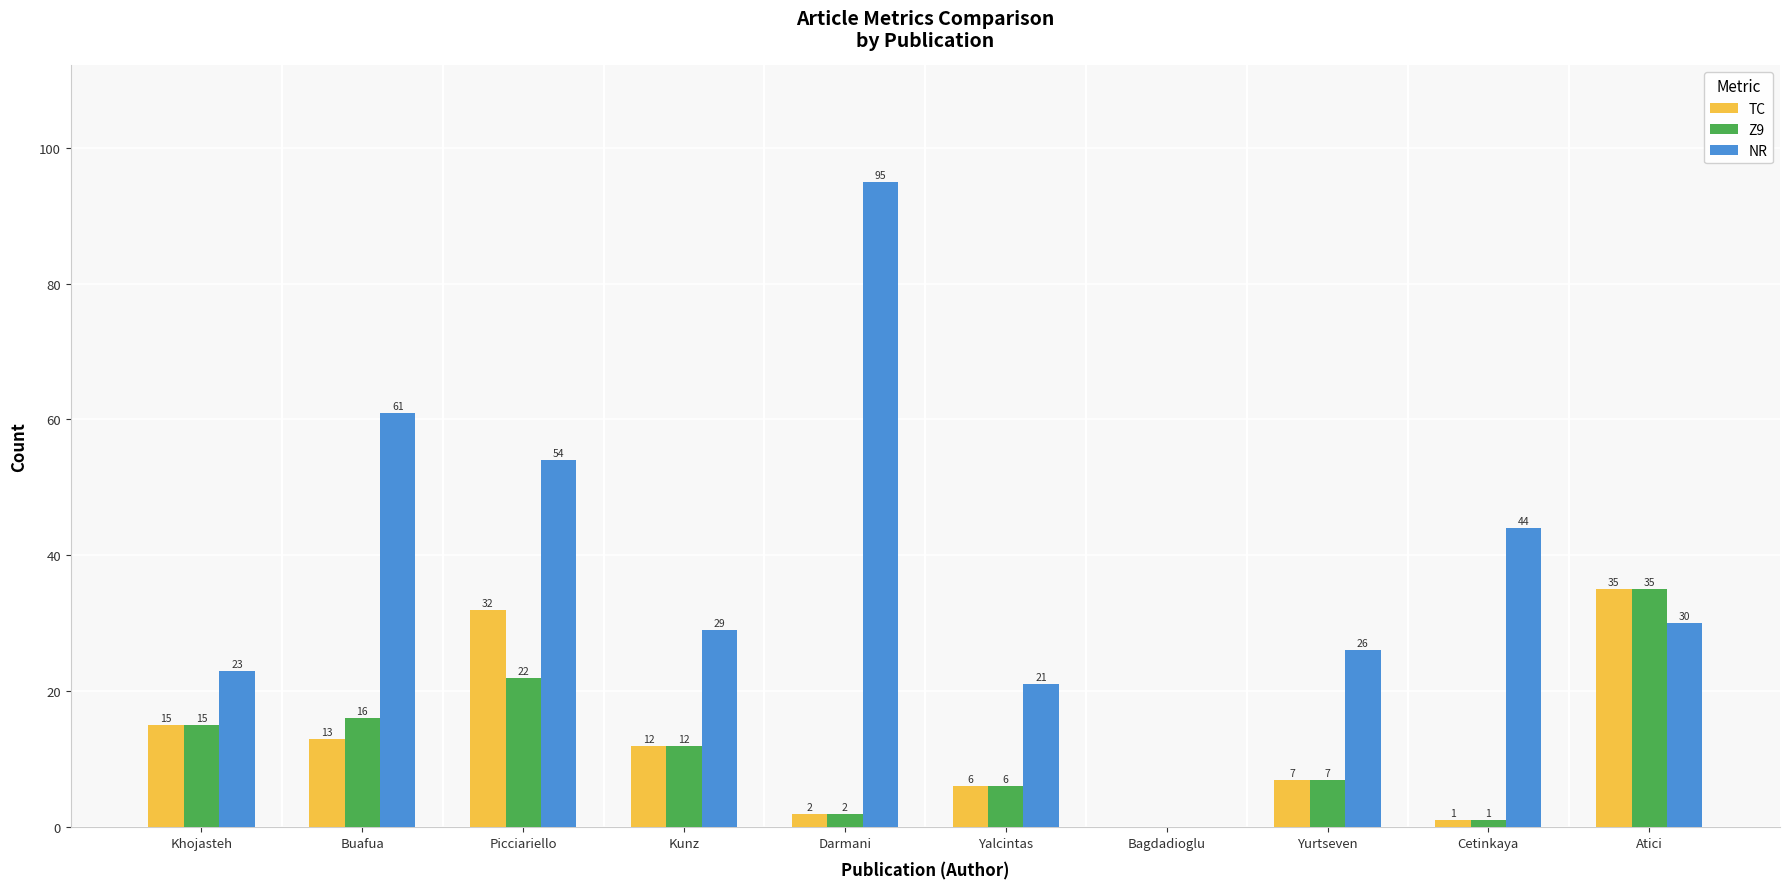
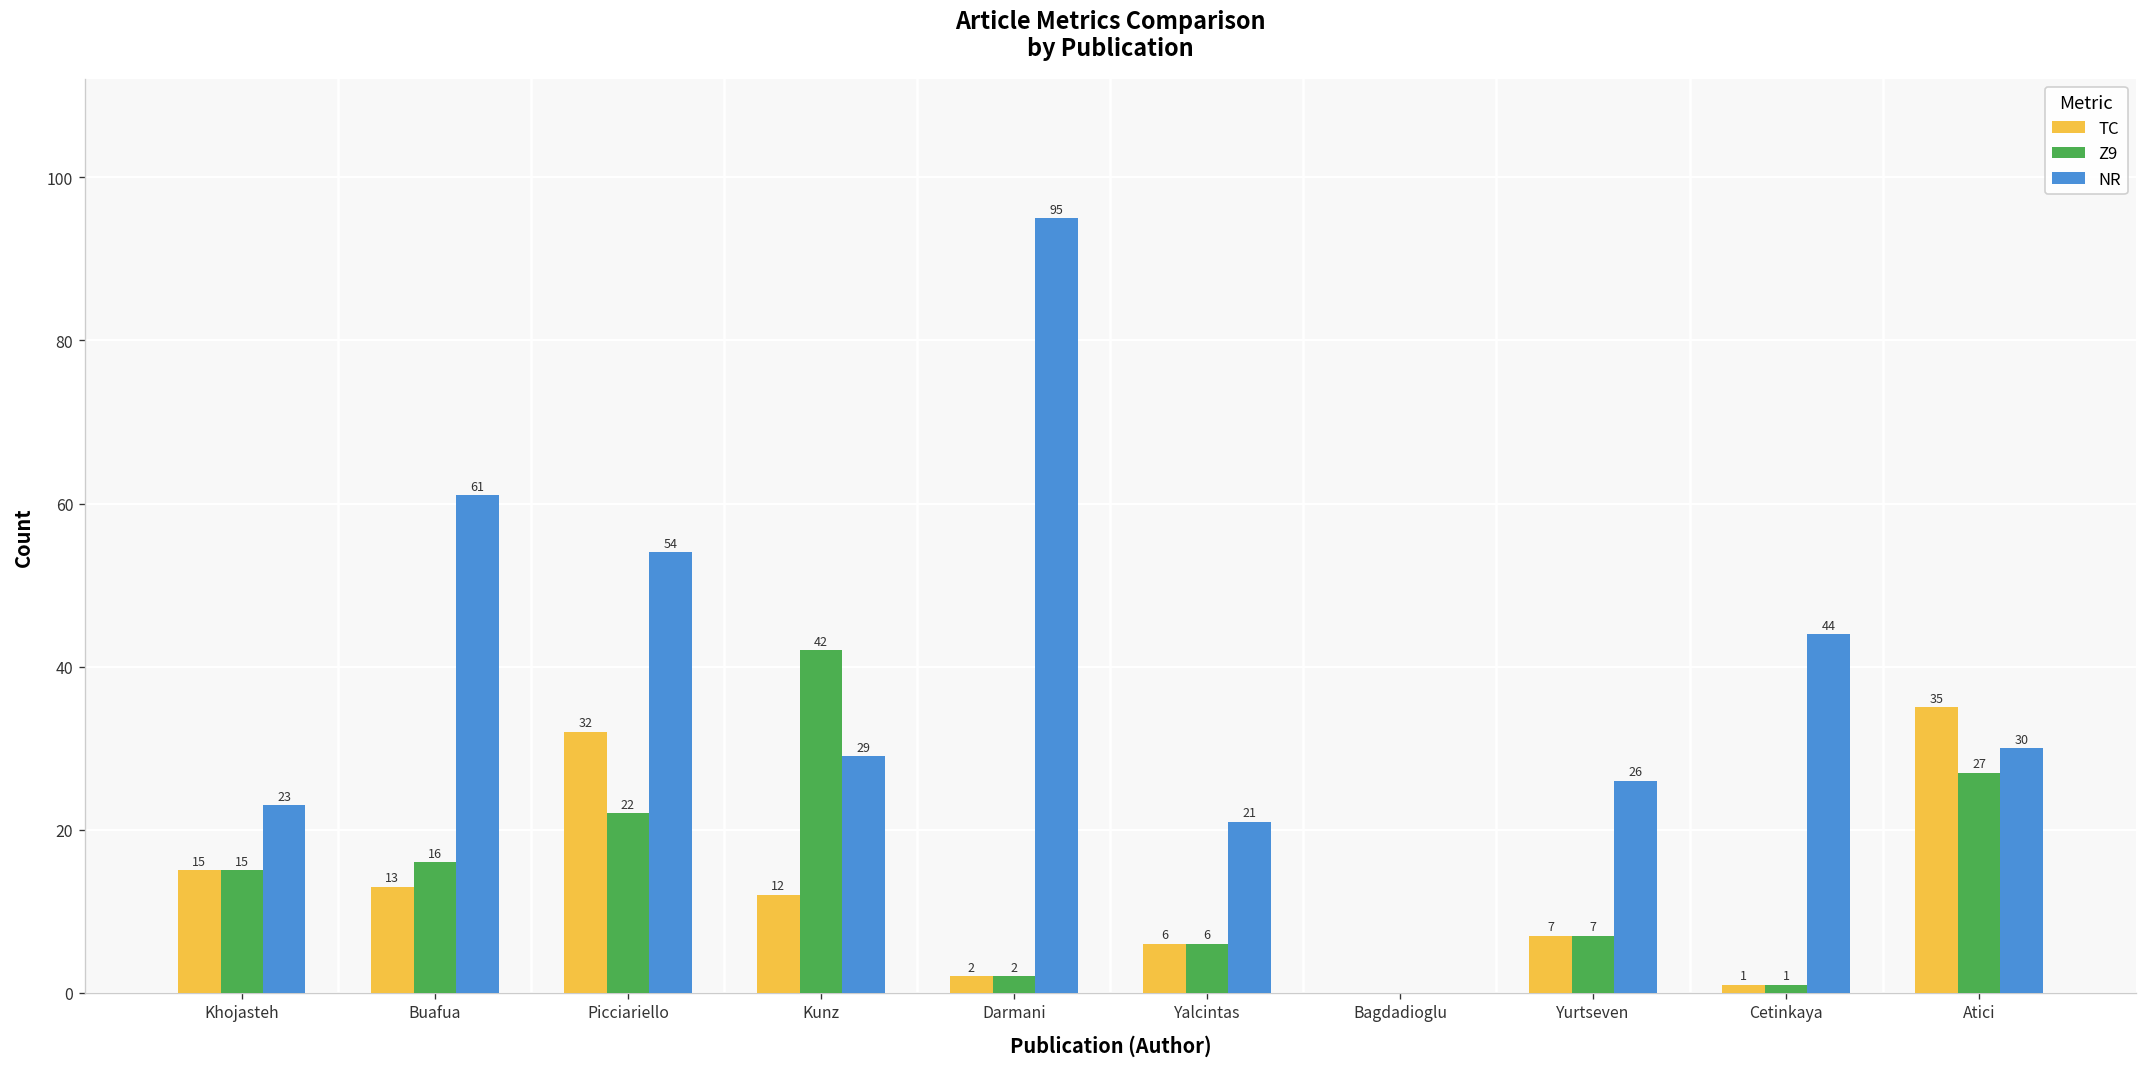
  {
    "TC": {
      "Khojasteh": 15,
      "Buafua": 13,
      "Picciariello": 32,
      "Kunz": 12,
      "Darmani": 2,
      "Yalcintas": 6,
      "Yurtseven": 7,
      "Cetinkaya": 1,
      "Atici": 35
    },
    "Z9": {
      "Khojasteh": 15,
      "Buafua": 16,
      "Picciariello": 22,
-     "Kunz": 12,
+     "Kunz": 42,
      "Darmani": 2,
      "Yalcintas": 6,
      "Yurtseven": 7,
      "Cetinkaya": 1,
-     "Atici": 35
+     "Atici": 27
    },
    "NR": {
      "Khojasteh": 23,
      "Buafua": 61,
      "Picciariello": 54,
      "Kunz": 29,
      "Darmani": 95,
      "Yalcintas": 21,
      "Yurtseven": 26,
      "Cetinkaya": 44,
      "Atici": 30
    }
  }
